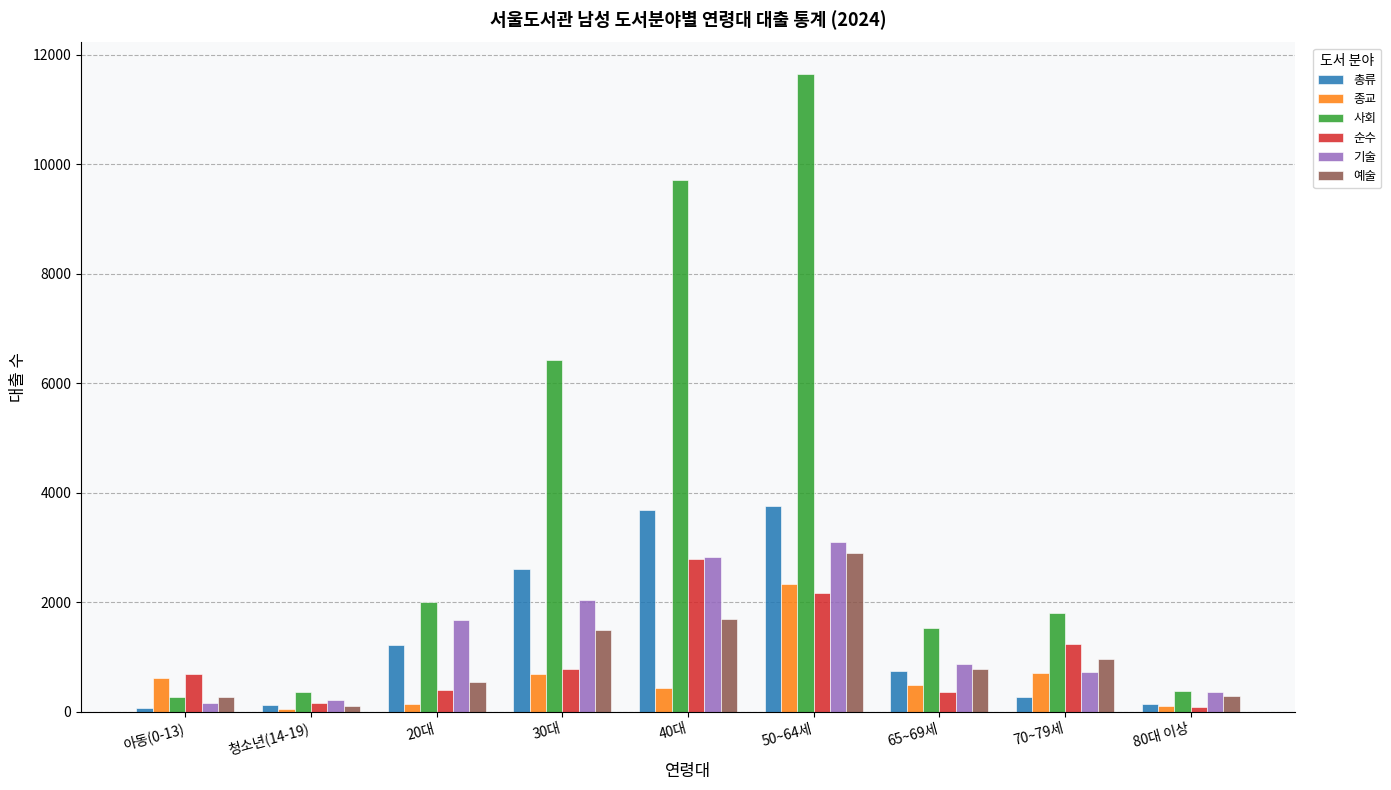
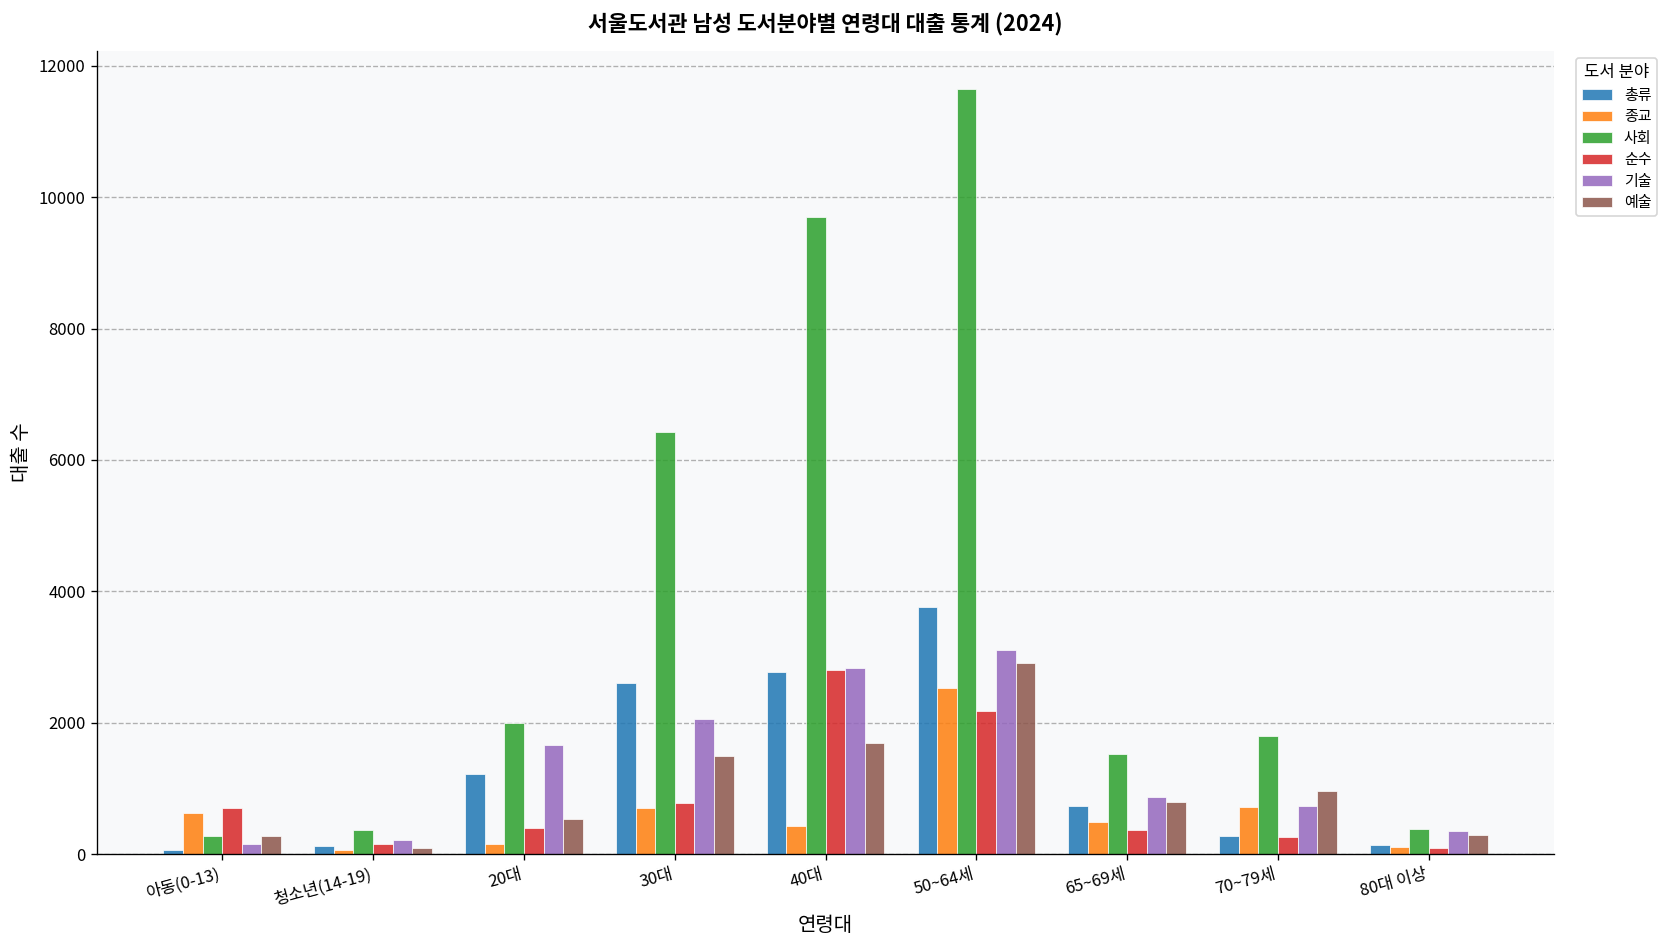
  {
    "총류": {
      "아동(0-13)": 100,
      "청소년(14-19)": 100,
      "20대": 1200,
      "30대": 2600,
-     "40대": 3700,
+     "40대": 2800,
      "50~64세": 3800,
      "65~69세": 700,
      "70~79세": 300,
      "80대 이상": 100
    },
    "종교": {
      "아동(0-13)": 600,
      "청소년(14-19)": 100,
      "20대": 200,
      "30대": 700,
      "40대": 400,
-     "50~64세": 2300,
+     "50~64세": 2500,
      "65~69세": 500,
      "70~79세": 700,
      "80대 이상": 100
    },
    "사회": {
      "아동(0-13)": 300,
      "청소년(14-19)": 400,
      "20대": 2000,
      "30대": 6400,
      "40대": 9700,
      "50~64세": 11600,
      "65~69세": 1500,
      "70~79세": 1800,
      "80대 이상": 400
    },
    "순수": {
      "아동(0-13)": 700,
      "청소년(14-19)": 200,
      "20대": 400,
      "30대": 800,
      "40대": 2800,
      "50~64세": 2200,
      "65~69세": 400,
-     "70~79세": 1200,
+     "70~79세": 300,
      "80대 이상": 100
    },
    "기술": {
      "아동(0-13)": 200,
      "청소년(14-19)": 200,
      "20대": 1700,
      "30대": 2100,
      "40대": 2800,
      "50~64세": 3100,
      "65~69세": 900,
      "70~79세": 700,
      "80대 이상": 400
    },
    "예술": {
      "아동(0-13)": 300,
      "청소년(14-19)": 100,
      "20대": 500,
      "30대": 1500,
      "40대": 1700,
      "50~64세": 2900,
      "65~69세": 800,
      "70~79세": 1000,
      "80대 이상": 300
    }
  }
